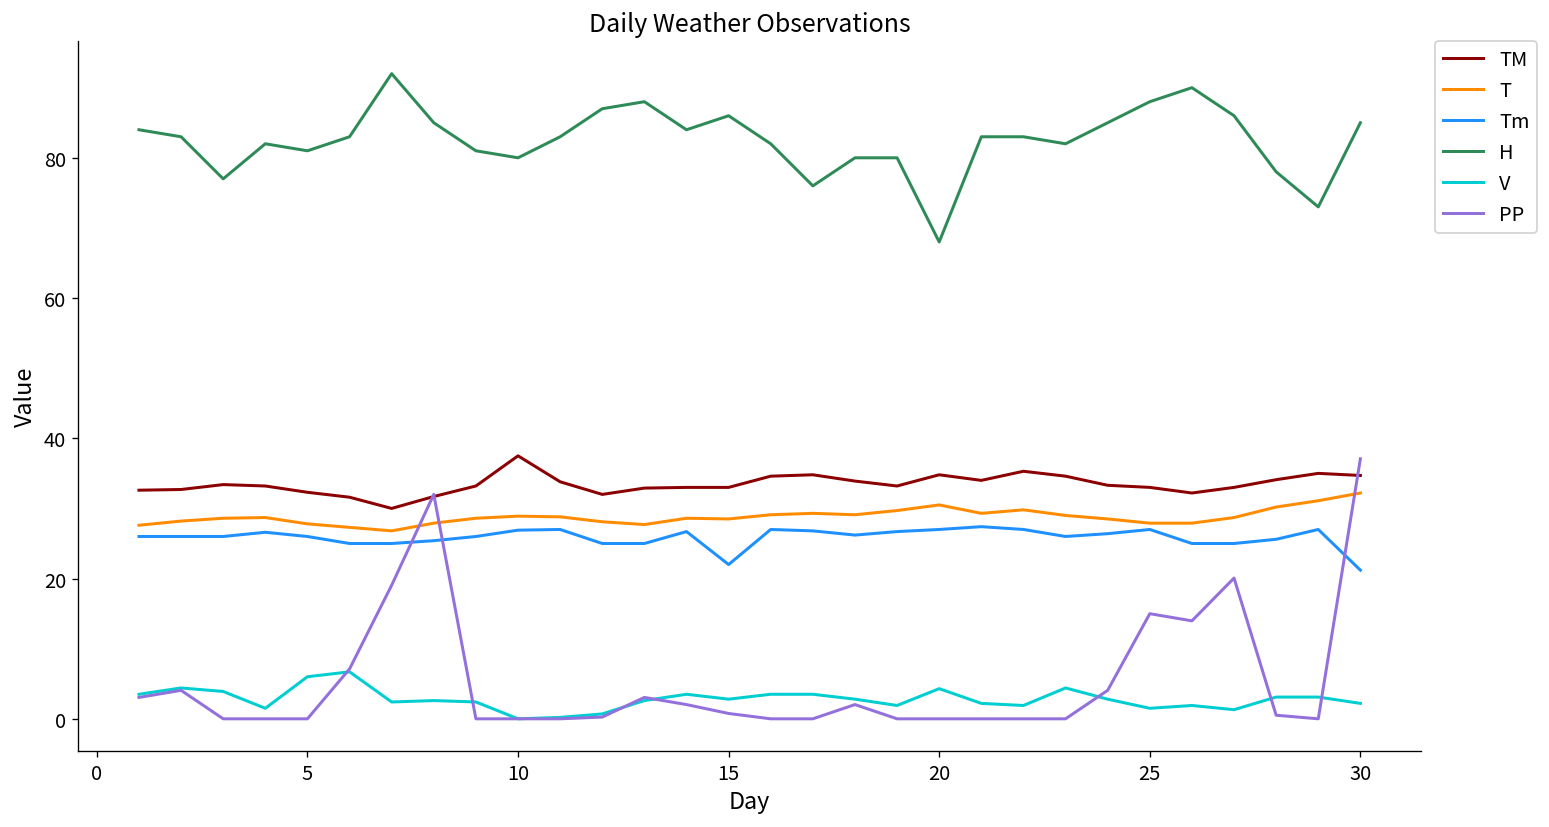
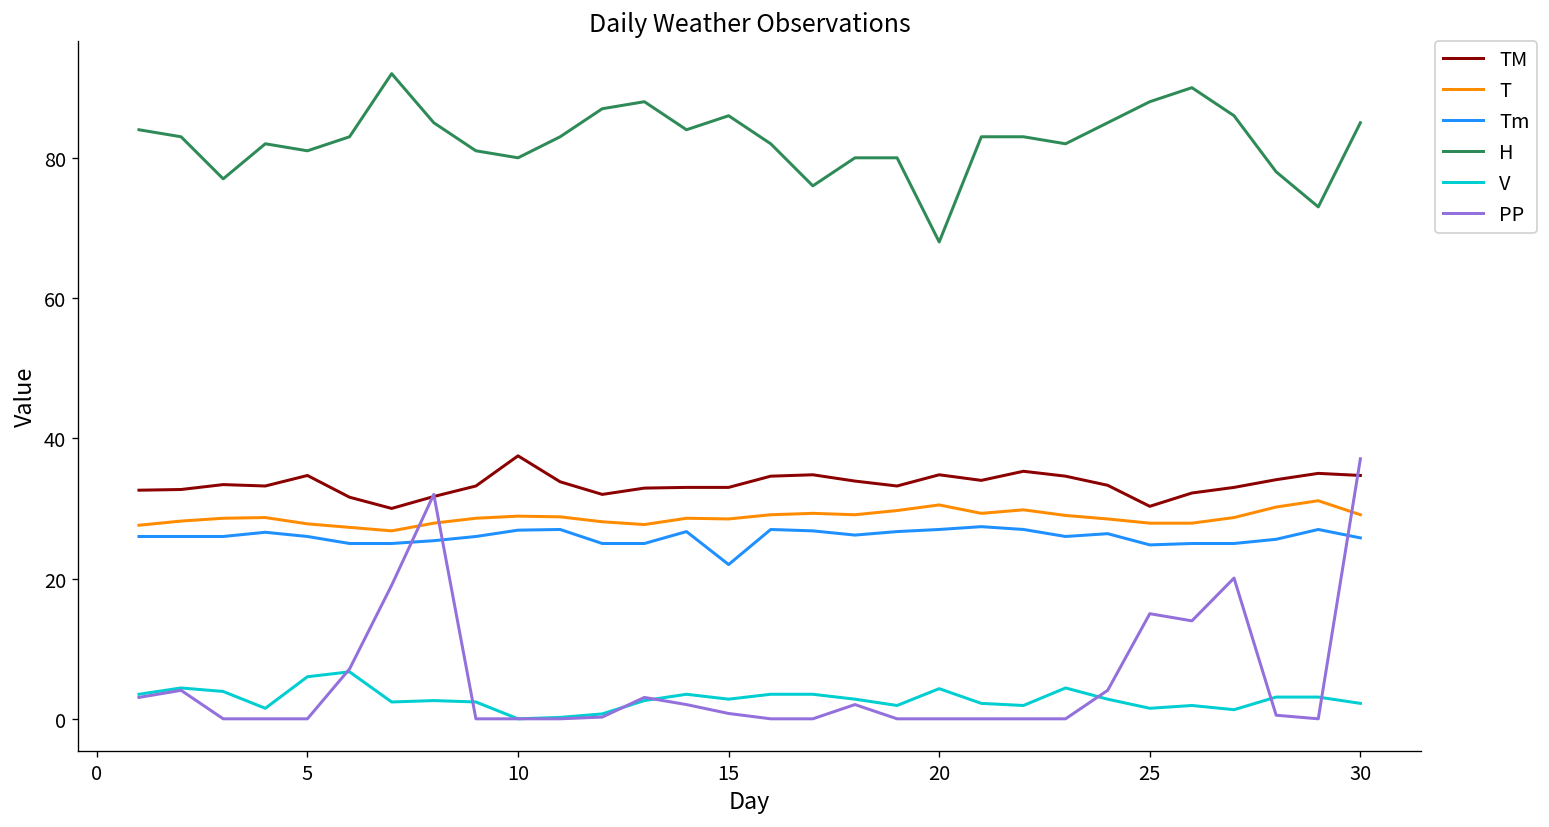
  {
    "TM": {
-     "5": 32,
+     "5": 35,
      "10": 38,
      "15": 33,
      "20": 35,
-     "25": 33,
+     "25": 30,
      "30": 35
    },
    "T": {
      "5": 28,
      "10": 29,
      "15": 29,
      "20": 31,
      "25": 28,
-     "30": 32
+     "30": 29
    },
    "Tm": {
      "5": 26,
      "10": 27,
      "15": 22,
      "20": 27,
-     "25": 27,
-     "30": 21
+     "25": 25,
+     "30": 26
    },
    "H": {
      "5": 81,
      "10": 80,
      "15": 86,
      "20": 68,
      "25": 88,
      "30": 85
    },
    "V": {
      "5": 6,
      "15": 3,
      "20": 4,
      "25": 2,
      "30": 2
    },
    "PP": {
      "5": 0,
      "15": 1,
      "20": 0,
      "25": 15,
      "30": 37
    }
  }
